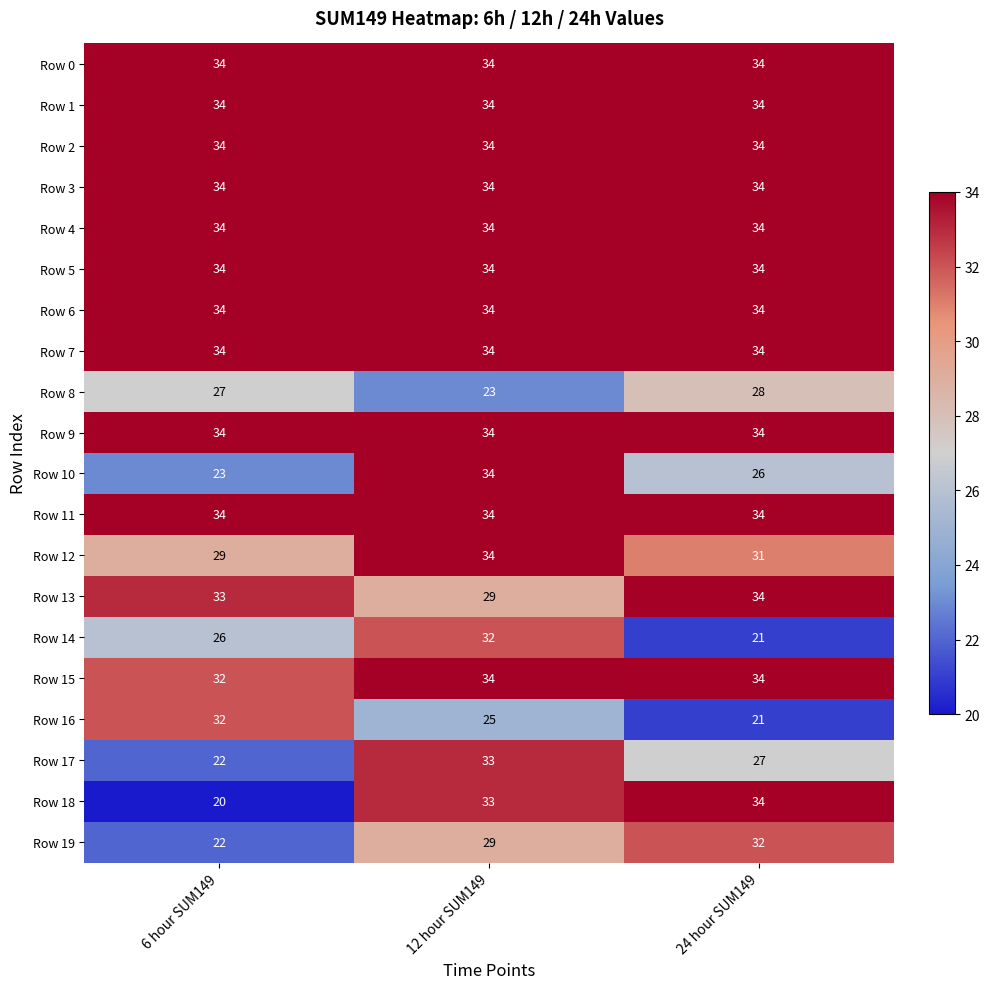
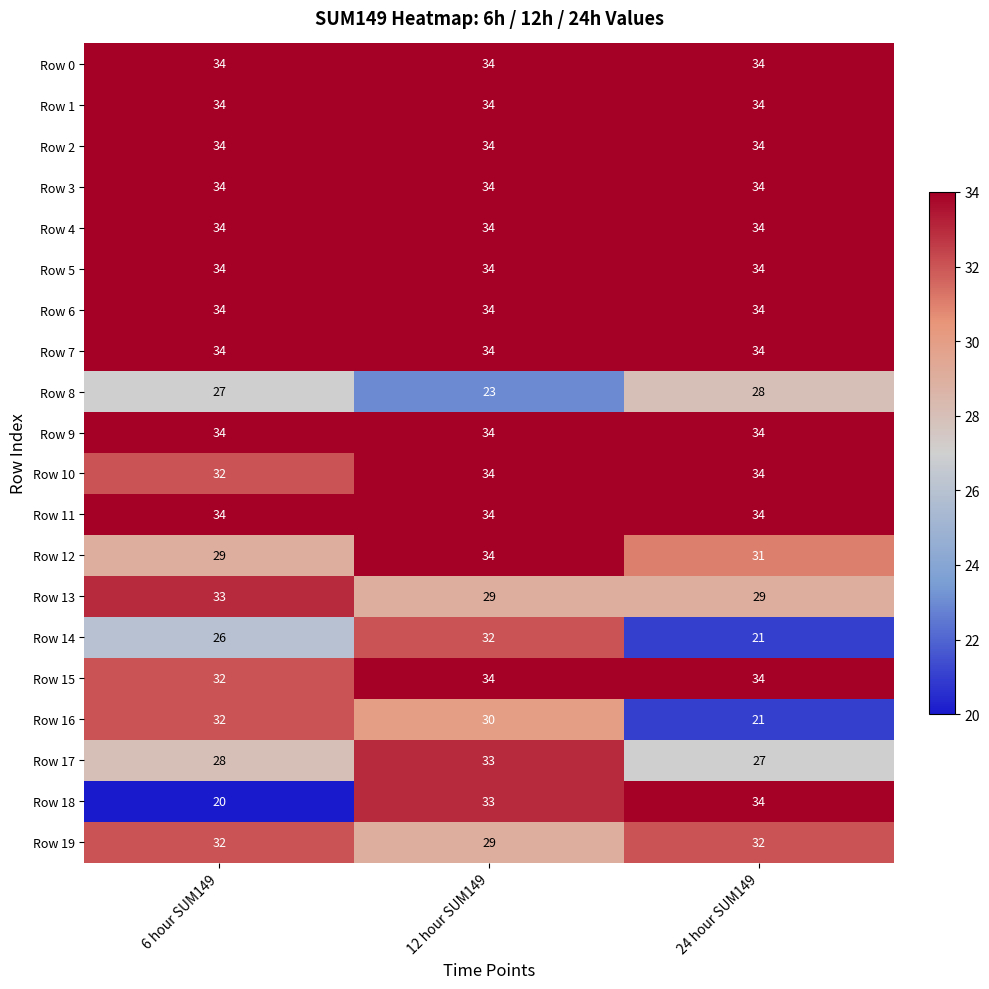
  {
    "Row 0": {
      "6 hour SUM149": 34,
      "12 hour SUM149": 34,
      "24 hour SUM149": 34
    },
    "Row 1": {
      "6 hour SUM149": 34,
      "12 hour SUM149": 34,
      "24 hour SUM149": 34
    },
    "Row 2": {
      "6 hour SUM149": 34,
      "12 hour SUM149": 34,
      "24 hour SUM149": 34
    },
    "Row 3": {
      "6 hour SUM149": 34,
      "12 hour SUM149": 34,
      "24 hour SUM149": 34
    },
    "Row 4": {
      "6 hour SUM149": 34,
      "12 hour SUM149": 34,
      "24 hour SUM149": 34
    },
    "Row 5": {
      "6 hour SUM149": 34,
      "12 hour SUM149": 34,
      "24 hour SUM149": 34
    },
    "Row 6": {
      "6 hour SUM149": 34,
      "12 hour SUM149": 34,
      "24 hour SUM149": 34
    },
    "Row 7": {
      "6 hour SUM149": 34,
      "12 hour SUM149": 34,
      "24 hour SUM149": 34
    },
    "Row 8": {
      "6 hour SUM149": 27,
      "12 hour SUM149": 23,
      "24 hour SUM149": 28
    },
    "Row 9": {
      "6 hour SUM149": 34,
      "12 hour SUM149": 34,
      "24 hour SUM149": 34
    },
    "Row 10": {
-     "6 hour SUM149": 23,
+     "6 hour SUM149": 32,
      "12 hour SUM149": 34,
-     "24 hour SUM149": 26
+     "24 hour SUM149": 34
    },
    "Row 11": {
      "6 hour SUM149": 34,
      "12 hour SUM149": 34,
      "24 hour SUM149": 34
    },
    "Row 12": {
      "6 hour SUM149": 29,
      "12 hour SUM149": 34,
      "24 hour SUM149": 31
    },
    "Row 13": {
      "6 hour SUM149": 33,
      "12 hour SUM149": 29,
-     "24 hour SUM149": 34
+     "24 hour SUM149": 29
    },
    "Row 14": {
      "6 hour SUM149": 26,
      "12 hour SUM149": 32,
      "24 hour SUM149": 21
    },
    "Row 15": {
      "6 hour SUM149": 32,
      "12 hour SUM149": 34,
      "24 hour SUM149": 34
    },
    "Row 16": {
      "6 hour SUM149": 32,
-     "12 hour SUM149": 25,
+     "12 hour SUM149": 30,
      "24 hour SUM149": 21
    },
    "Row 17": {
-     "6 hour SUM149": 22,
+     "6 hour SUM149": 28,
      "12 hour SUM149": 33,
      "24 hour SUM149": 27
    },
    "Row 18": {
      "6 hour SUM149": 20,
      "12 hour SUM149": 33,
      "24 hour SUM149": 34
    },
    "Row 19": {
-     "6 hour SUM149": 22,
+     "6 hour SUM149": 32,
      "12 hour SUM149": 29,
      "24 hour SUM149": 32
    }
  }
